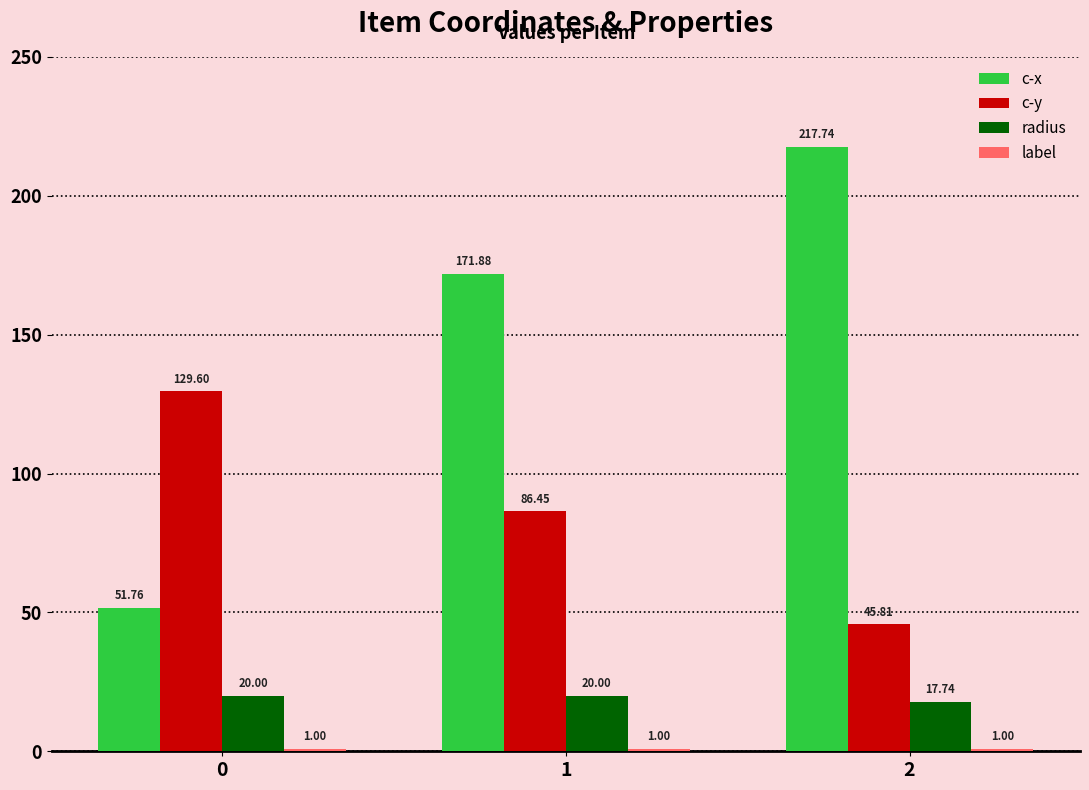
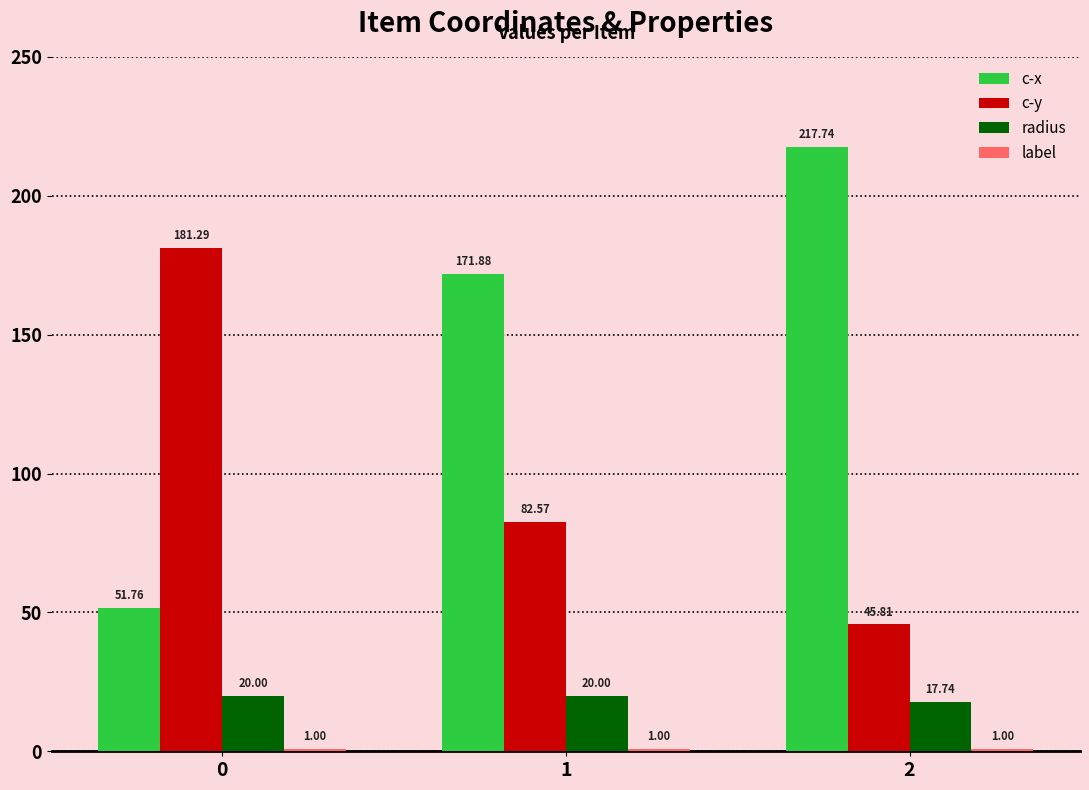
  {
    "c-x": {
      "0": 51.76,
      "1": 171.88,
      "2": 217.74
    },
    "c-y": {
-     "0": 129.60,
-     "1": 86.45,
+     "0": 181.29,
+     "1": 82.57,
      "2": 45.81
    },
    "radius": {
      "0": 20.00,
      "1": 20.00,
      "2": 17.74
    },
    "label": {
      "0": 1.00,
      "1": 1.00,
      "2": 1.00
    }
  }
